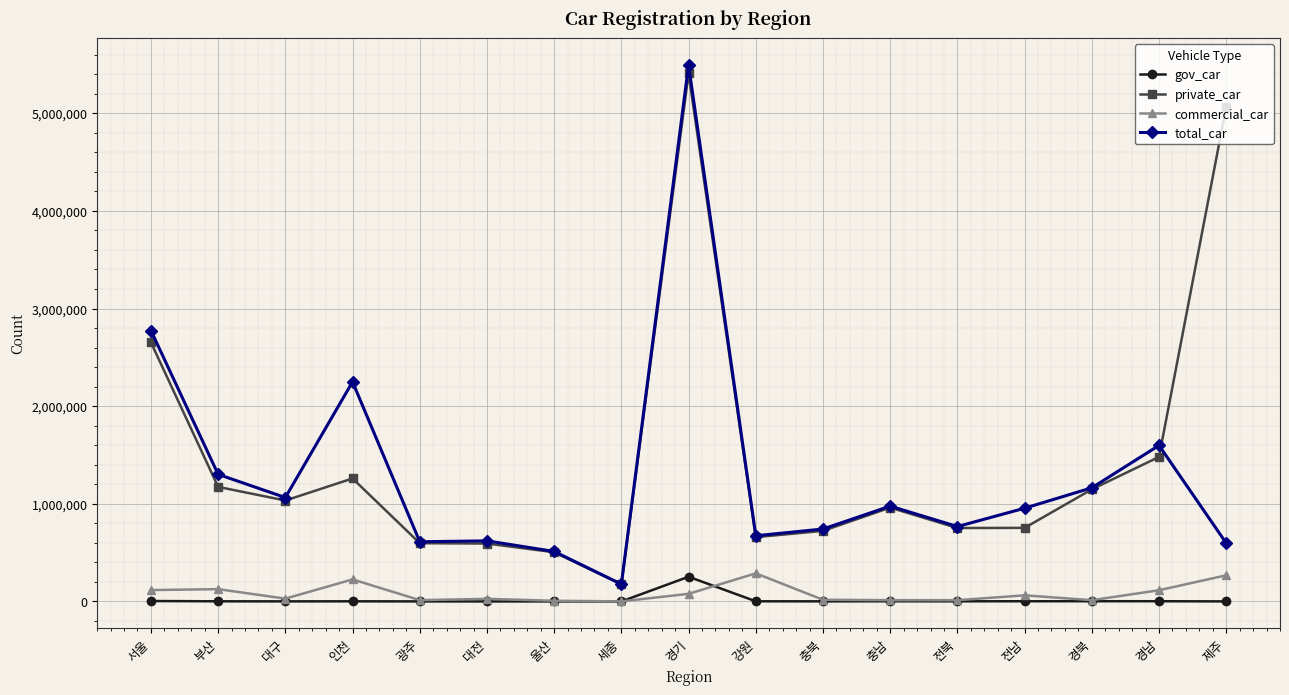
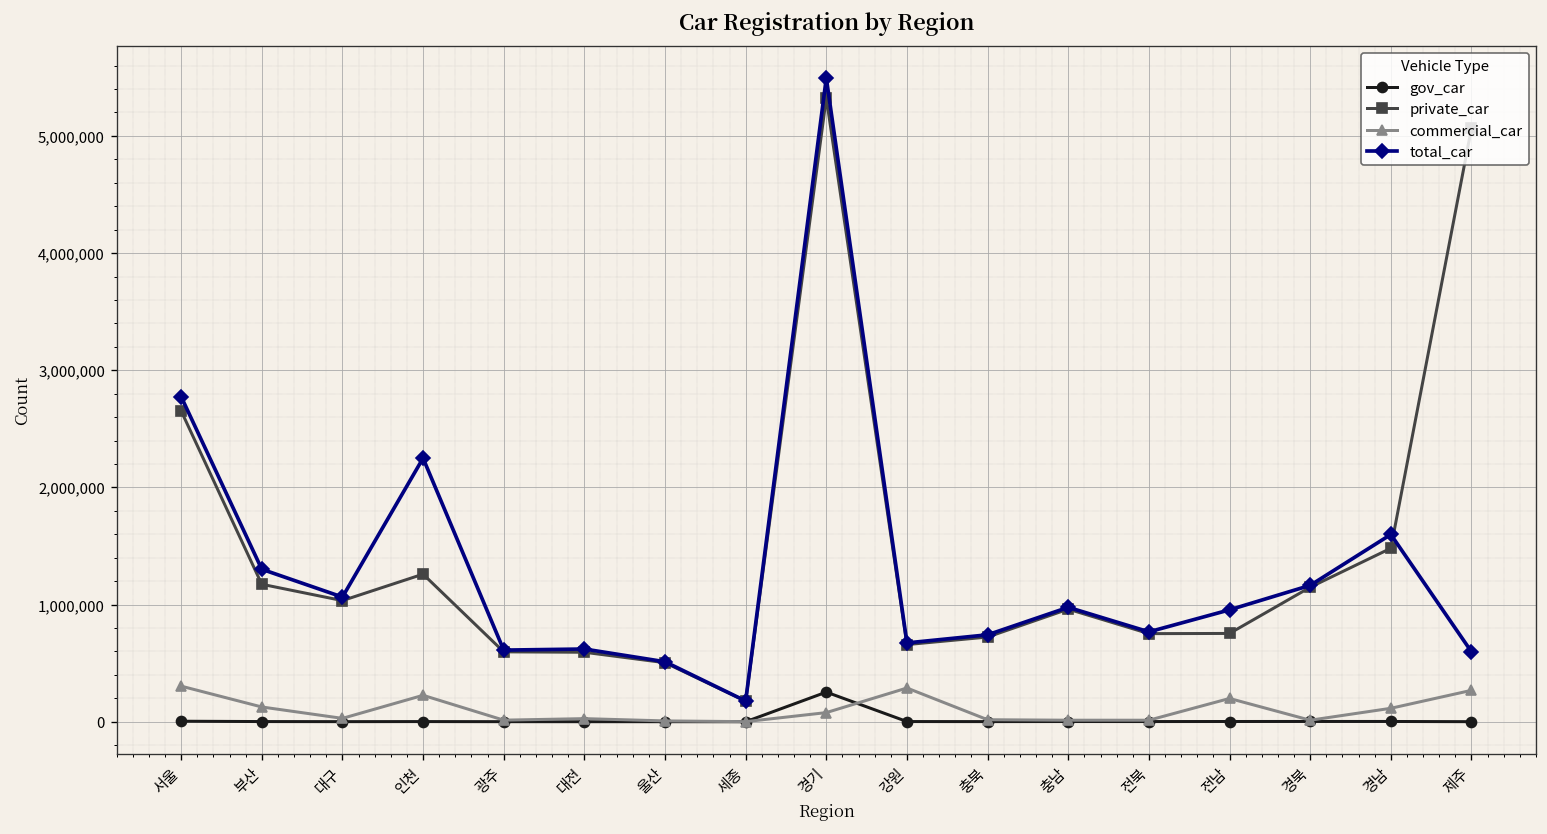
  {
    "gov_car": {
      "서울": "0",
      "부산": "0",
      "대구": "0",
      "인천": "0",
      "대전": "0",
      "경기": "300,000",
      "강원": "0",
      "전남": "0",
      "경남": "0",
      "제주": "0"
    },
    "private_car": {
      "서울": "2,700,000",
      "부산": "1,200,000",
      "대구": "1,000,000",
      "인천": "1,300,000",
      "대전": "600,000",
-     "경기": "5,400,000",
+     "경기": "5,300,000",
      "전남": "800,000",
      "경남": "1,500,000"
    },
    "commercial_car": {
-     "서울": "100,000",
+     "서울": "300,000",
      "부산": "100,000",
      "대구": "0",
      "인천": "200,000",
      "대전": "0",
      "경기": "100,000",
      "강원": "300,000",
-     "전남": "100,000",
+     "전남": "200,000",
      "경남": "100,000",
      "제주": "300,000"
    },
    "total_car": {
      "서울": "2,800,000",
      "부산": "1,300,000",
      "대구": "1,100,000",
      "인천": "2,200,000",
      "대전": "600,000",
      "경기": "5,500,000",
      "전남": "1,000,000",
      "경남": "1,600,000",
      "제주": "600,000"
    }
  }
